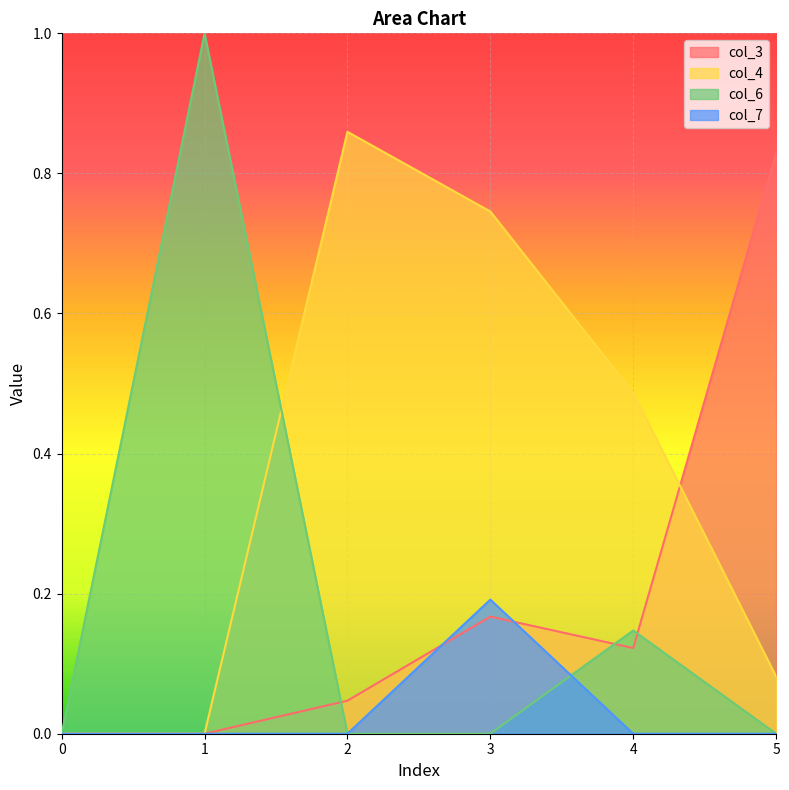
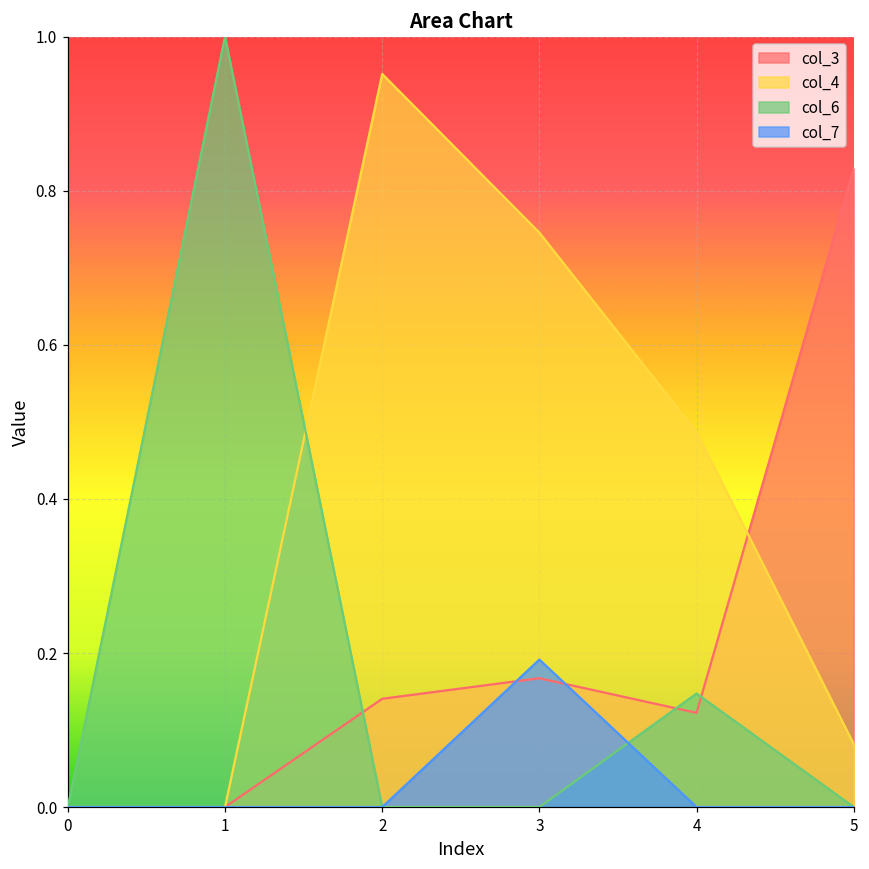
  {
    "col_3": {
-     "2": 0.05,
+     "2": 0.14,
      "3": 0.17,
      "4": 0.12,
      "5": 0.83
    },
    "col_4": {
-     "2": 0.86,
+     "2": 0.95,
      "3": 0.75,
      "4": 0.49,
      "5": 0.08
    },
    "col_6": {
      "1": 1.00,
      "3": 0.00,
      "4": 0.15
    },
    "col_7": {
      "3": 0.19,
      "4": 0.00
    }
  }
